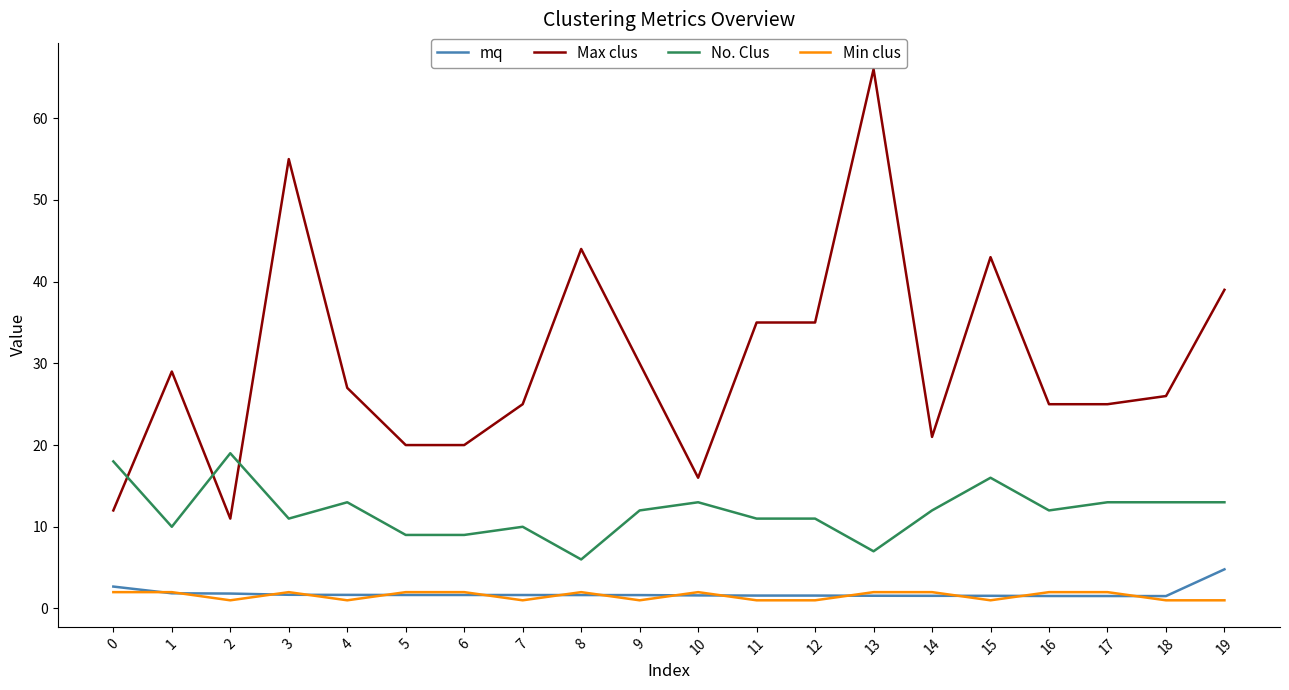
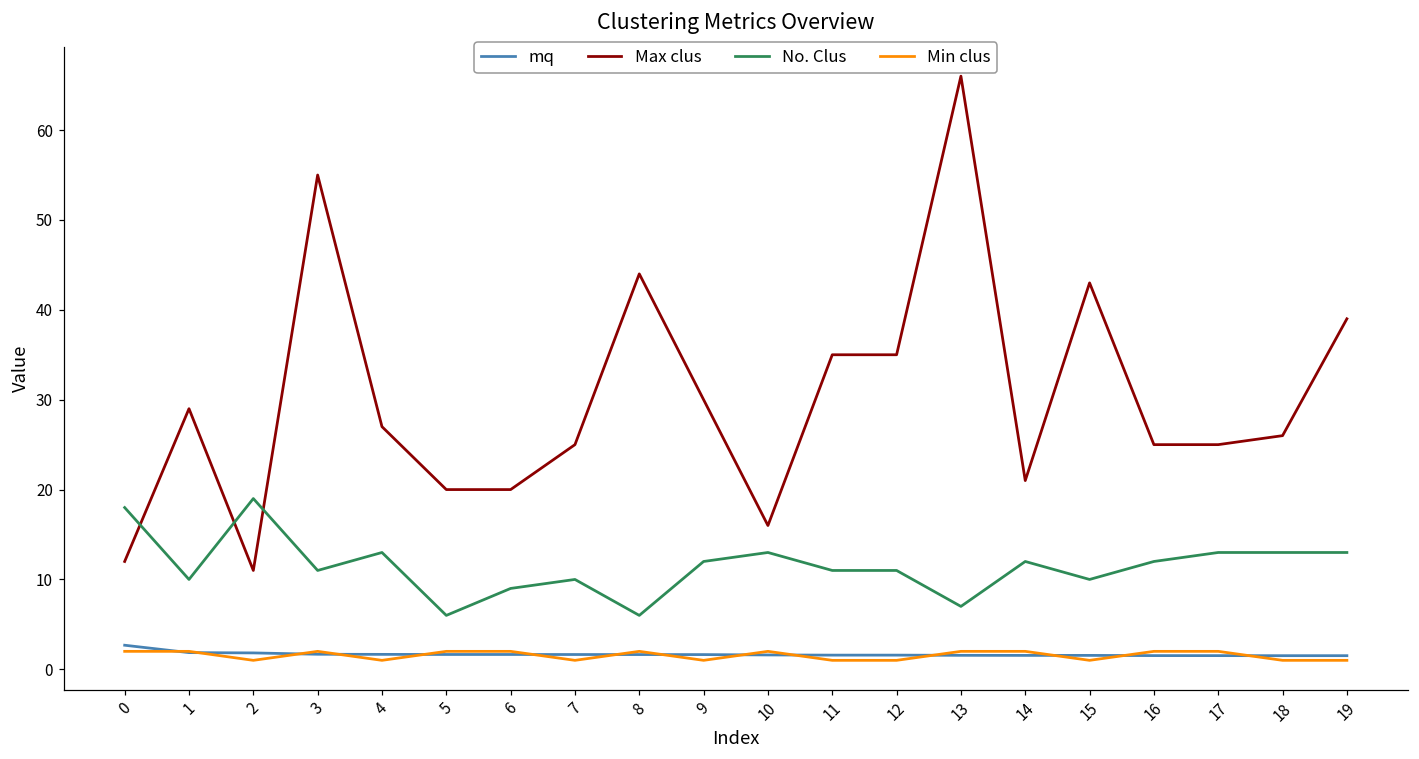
  {
    "mq": {
      "0": 3,
      "2": 2,
      "3": 2,
      "4": 2,
      "5": 2,
      "6": 2,
      "7": 2,
      "8": 2,
      "9": 2,
      "10": 2,
      "11": 2,
      "12": 2,
      "13": 2,
      "14": 2,
      "15": 2,
      "16": 2,
      "17": 2,
      "18": 2,
-     "19": 5
+     "19": 2
    },
    "Max clus": {
      "0": 12,
      "1": 29,
      "2": 11,
      "3": 55,
      "4": 27,
      "5": 20,
      "6": 20,
      "7": 25,
      "8": 44,
      "9": 30,
      "10": 16,
      "11": 35,
      "12": 35,
      "13": 66,
      "14": 21,
      "15": 43,
      "16": 25,
      "17": 25,
      "18": 26,
      "19": 39
    },
    "No. Clus": {
      "0": 18,
      "1": 10,
      "2": 19,
      "3": 11,
      "4": 13,
-     "5": 9,
+     "5": 6,
      "6": 9,
      "7": 10,
      "8": 6,
      "9": 12,
      "10": 13,
      "11": 11,
      "12": 11,
      "13": 7,
      "14": 12,
-     "15": 16,
+     "15": 10,
      "16": 12,
      "17": 13,
      "18": 13,
      "19": 13
    },
    "Min clus": {
      "0": 2,
      "2": 1,
      "3": 2,
      "4": 1,
      "5": 2,
      "6": 2,
      "7": 1,
      "8": 2,
      "9": 1,
      "10": 2,
      "11": 1,
      "12": 1,
      "13": 2,
      "14": 2,
      "15": 1,
      "16": 2,
      "17": 2,
      "18": 1,
      "19": 1
    }
  }
